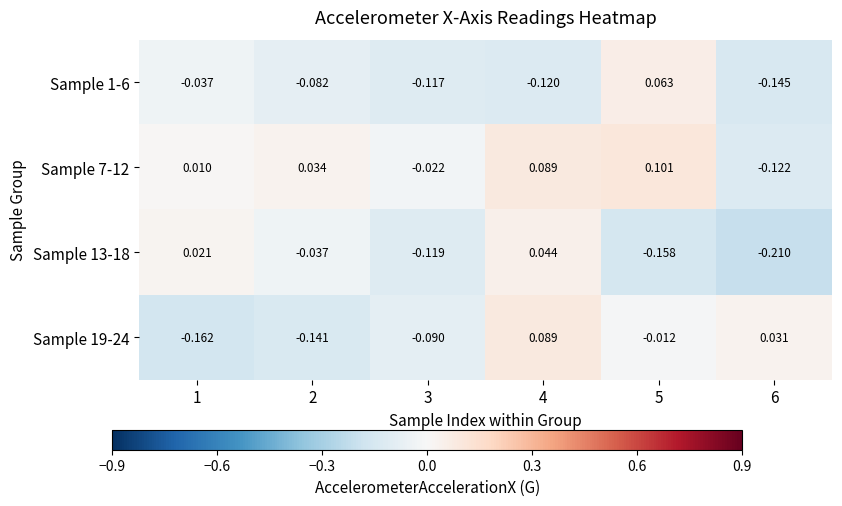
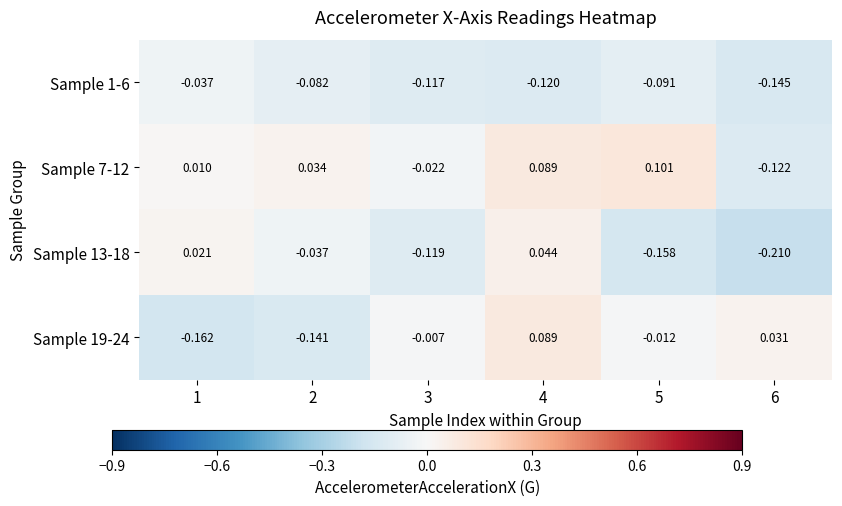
  {
    "Sample 1-6": {
      "1": -0.037,
      "2": -0.082,
      "3": -0.117,
      "4": -0.120,
-     "5": 0.063,
+     "5": -0.091,
      "6": -0.145
    },
    "Sample 7-12": {
      "1": 0.010,
      "2": 0.034,
      "3": -0.022,
      "4": 0.089,
      "5": 0.101,
      "6": -0.122
    },
    "Sample 13-18": {
      "1": 0.021,
      "2": -0.037,
      "3": -0.119,
      "4": 0.044,
      "5": -0.158,
      "6": -0.210
    },
    "Sample 19-24": {
      "1": -0.162,
      "2": -0.141,
-     "3": -0.090,
+     "3": -0.007,
      "4": 0.089,
      "5": -0.012,
      "6": 0.031
    }
  }
